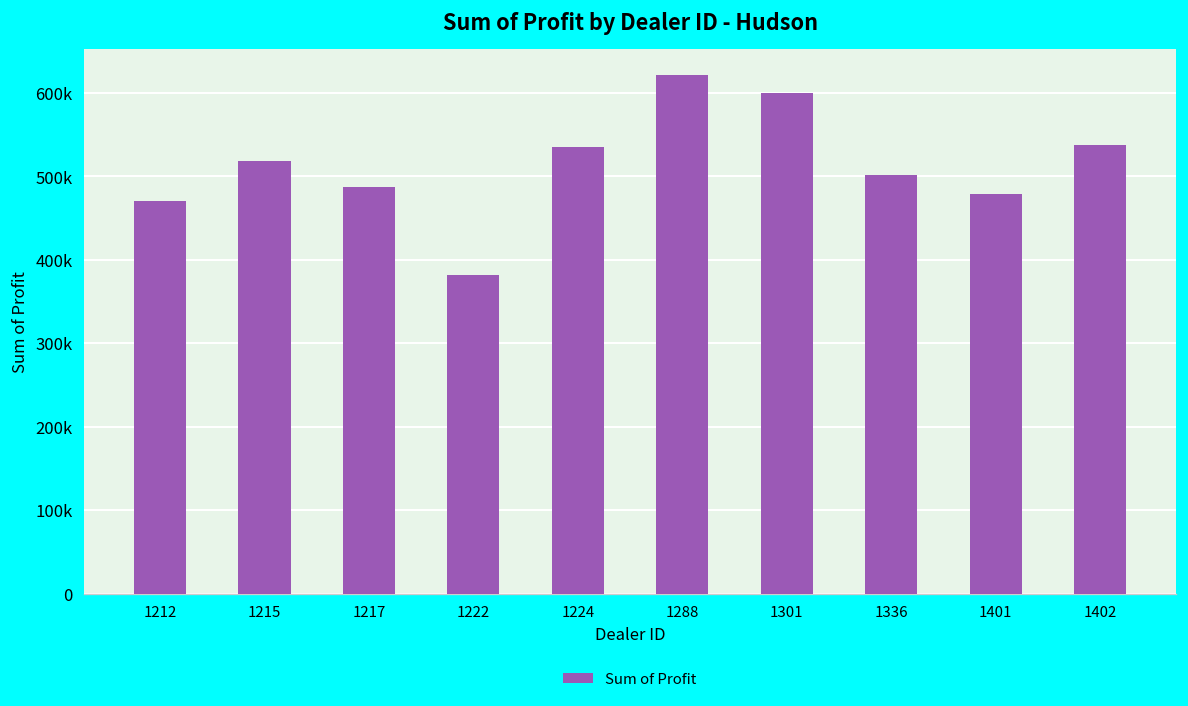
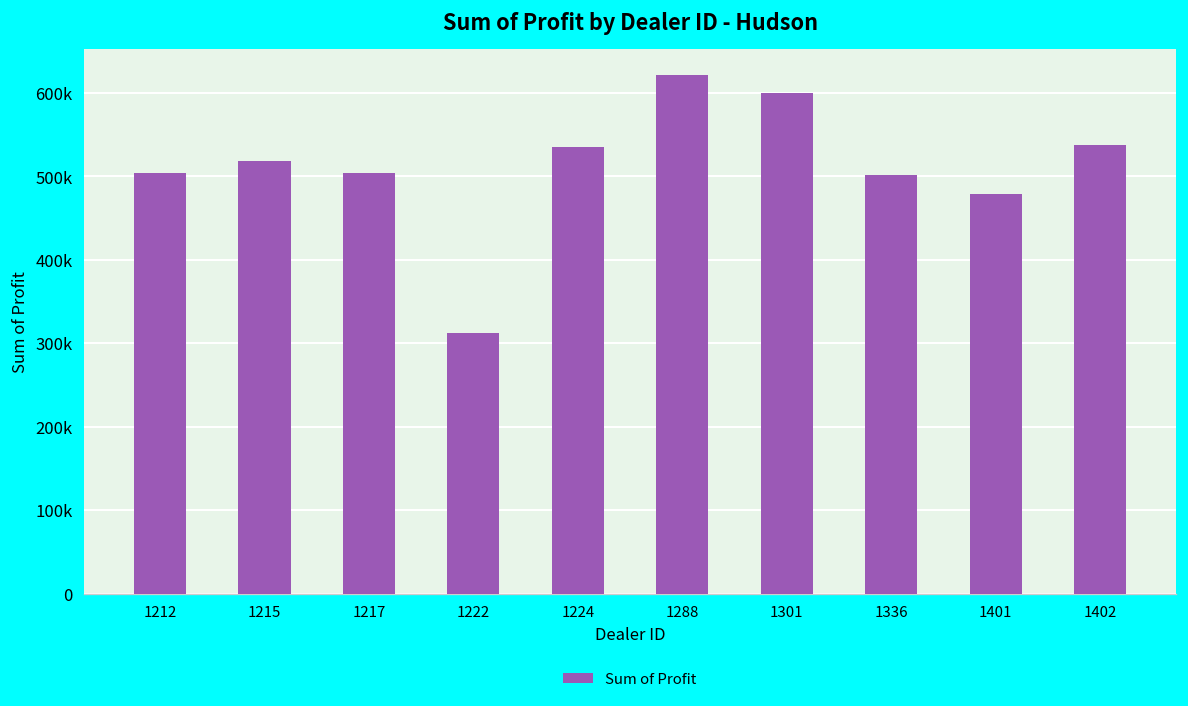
  {
-   "1212": 470000,
+   "1212": 500000,
    "1215": 520000,
-   "1217": 490000,
-   "1222": 380000,
+   "1217": 500000,
+   "1222": 310000,
    "1224": 530000,
    "1288": 620000,
    "1301": 600000,
    "1336": 500000,
    "1401": 480000,
    "1402": 540000
  }
